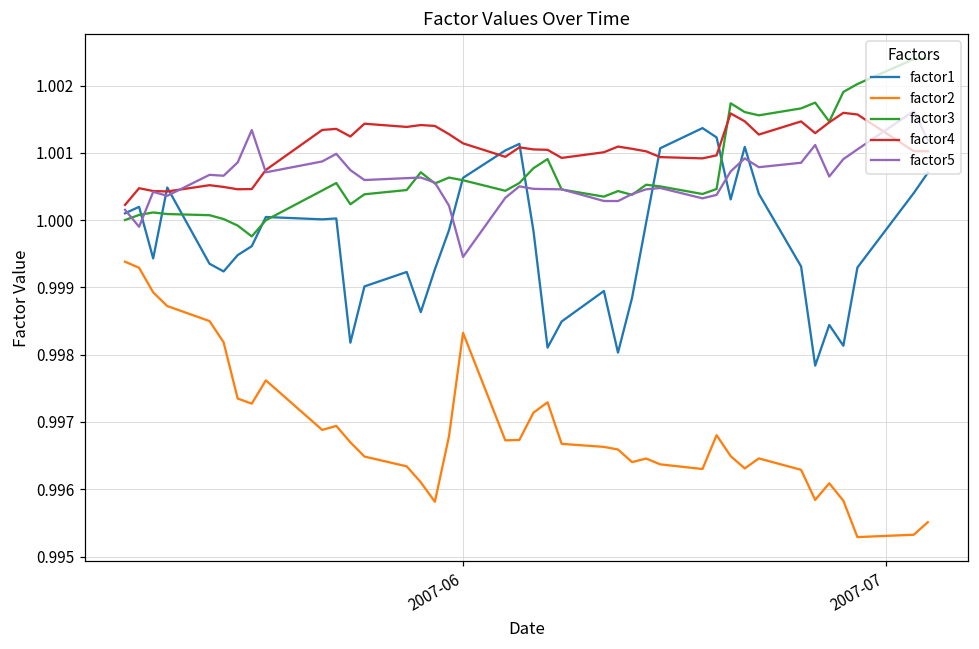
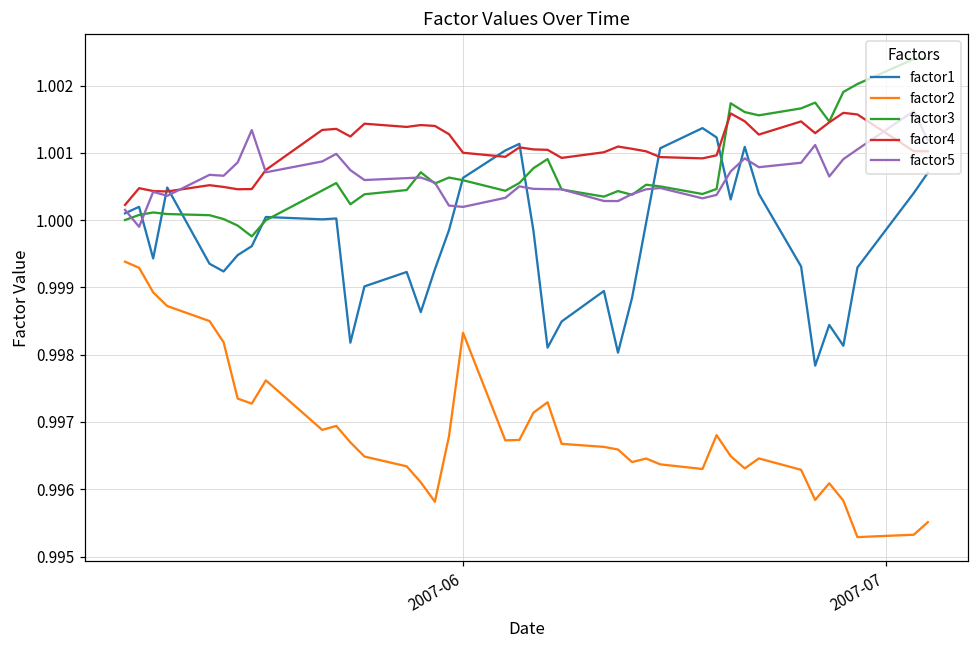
  {
    "factor2": {
      "2007-06": 0.9983
    },
    "factor4": {
-     "2007-06": 1.0011
+     "2007-06": 1.0010
    },
    "factor5": {
-     "2007-06": 0.9995
+     "2007-06": 1.0002
    }
  }
